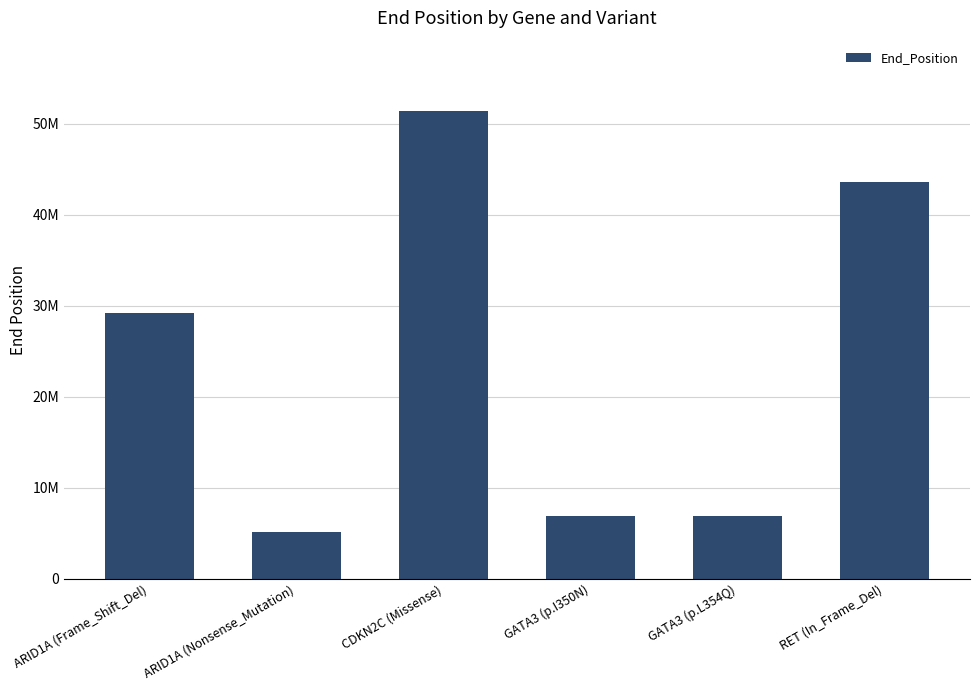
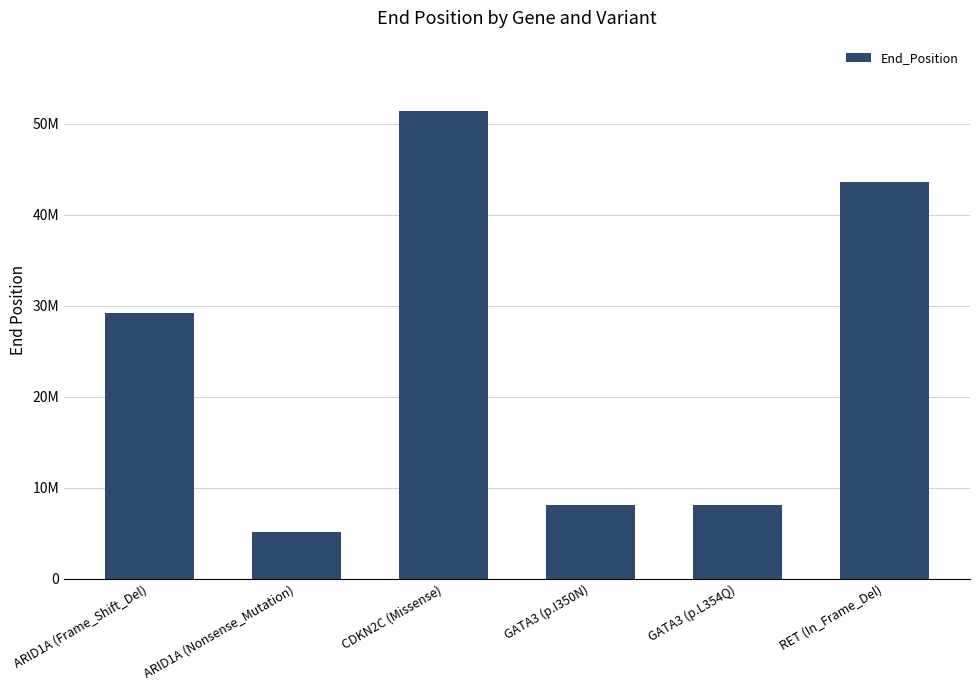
  {
    "ARID1A (Frame_Shift_Del)": 29000000,
    "ARID1A (Nonsense_Mutation)": 5000000,
    "CDKN2C (Missense)": 51000000,
-   "GATA3 (p.I350N)": 7000000,
-   "GATA3 (p.L354Q)": 7000000,
+   "GATA3 (p.I350N)": 8000000,
+   "GATA3 (p.L354Q)": 8000000,
    "RET (In_Frame_Del)": 44000000
  }
